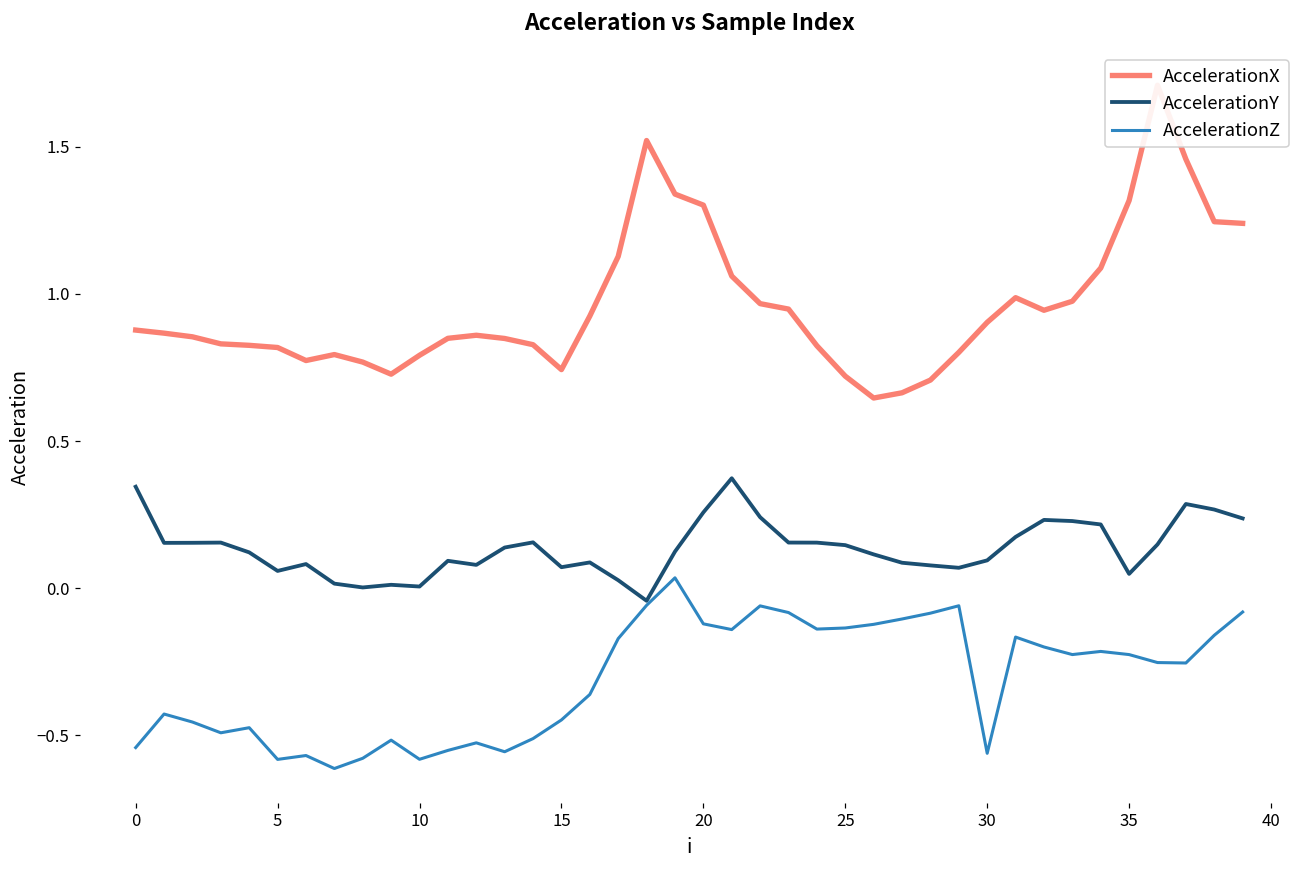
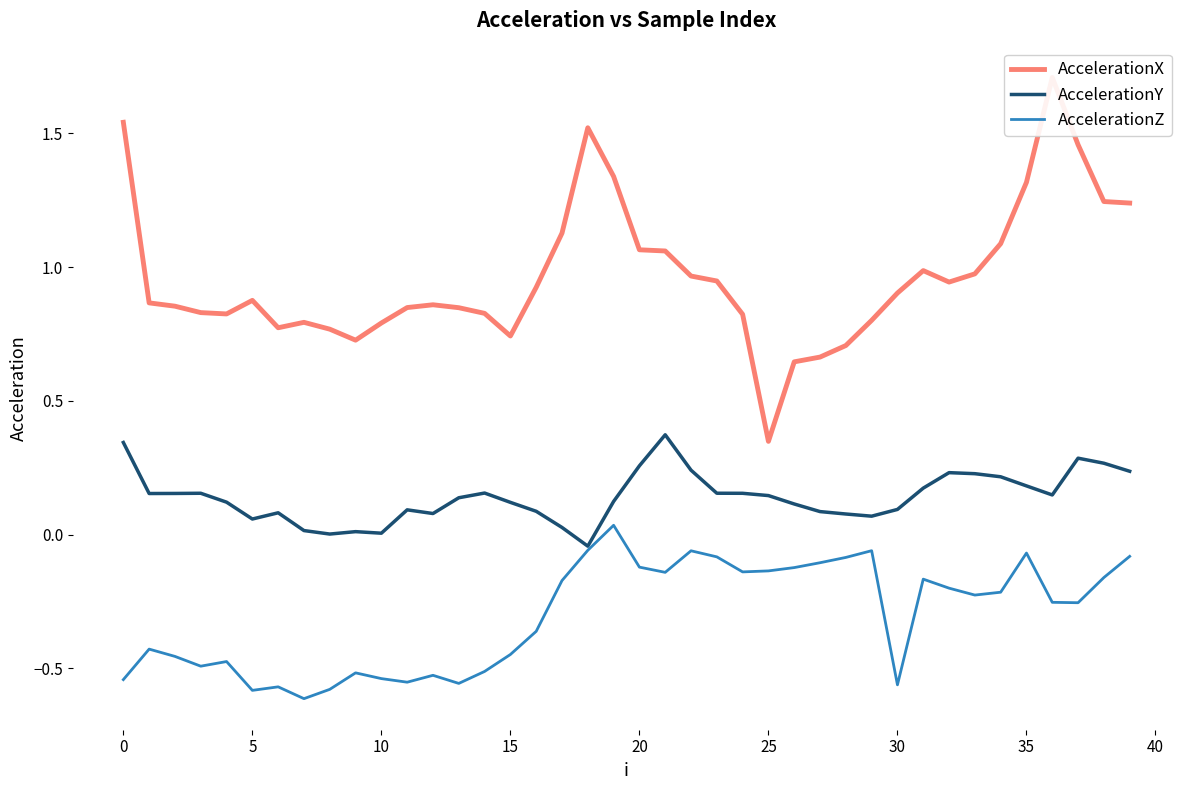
  {
    "AccelerationX": {
-     "0": 0.88,
-     "5": 0.82,
+     "0": 1.54,
+     "5": 0.88,
      "10": 0.79,
      "15": 0.74,
-     "20": 1.30,
-     "25": 0.72,
+     "20": 1.07,
+     "25": 0.35,
      "30": 0.90,
      "35": 1.32
    },
    "AccelerationY": {
      "0": 0.34,
      "5": 0.06,
      "10": 0.01,
-     "15": 0.07,
+     "15": 0.12,
      "20": 0.26,
      "25": 0.15,
      "30": 0.09,
-     "35": 0.05
+     "35": 0.18
    },
    "AccelerationZ": {
      "0": -0.54,
      "5": -0.58,
-     "10": -0.58,
+     "10": -0.54,
      "15": -0.45,
      "20": -0.12,
      "25": -0.14,
      "30": -0.56,
-     "35": -0.23
+     "35": -0.07
    }
  }
